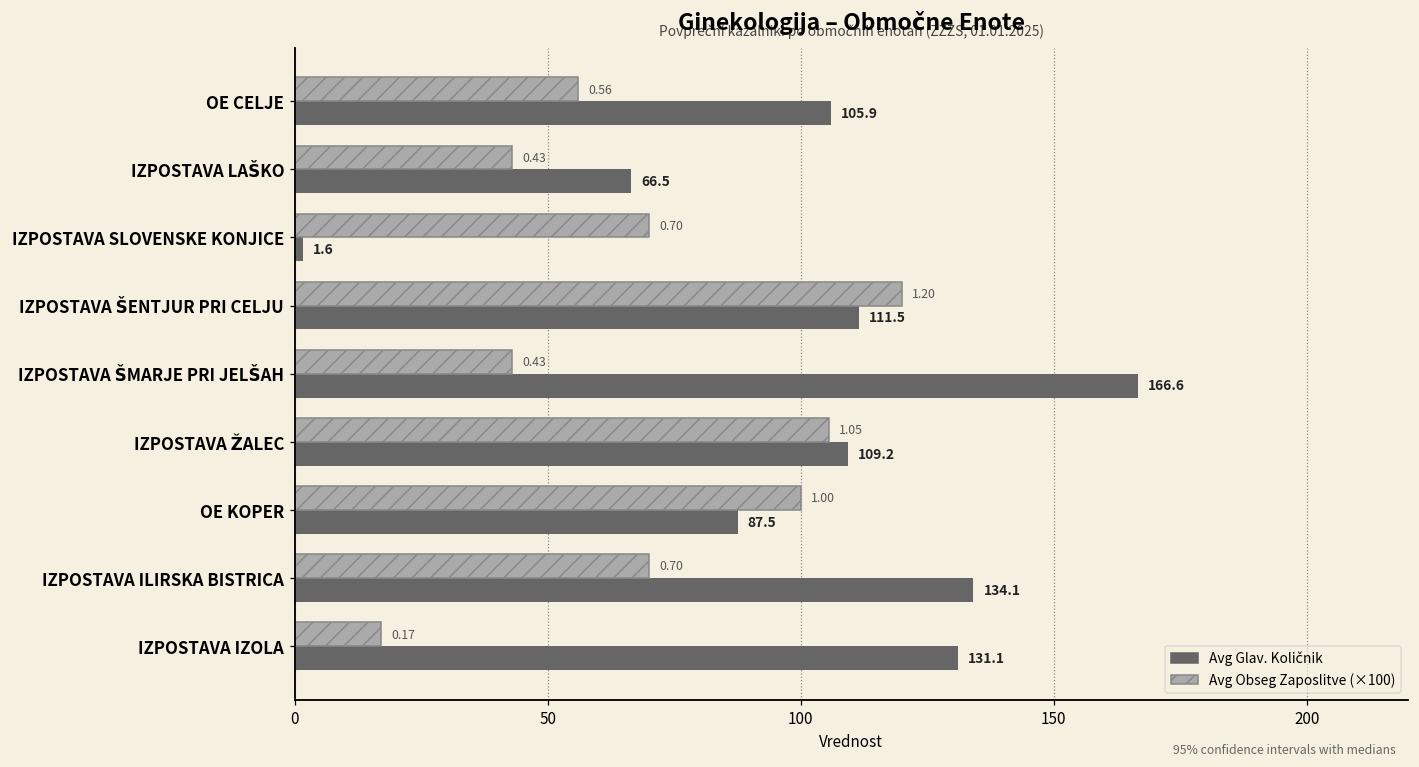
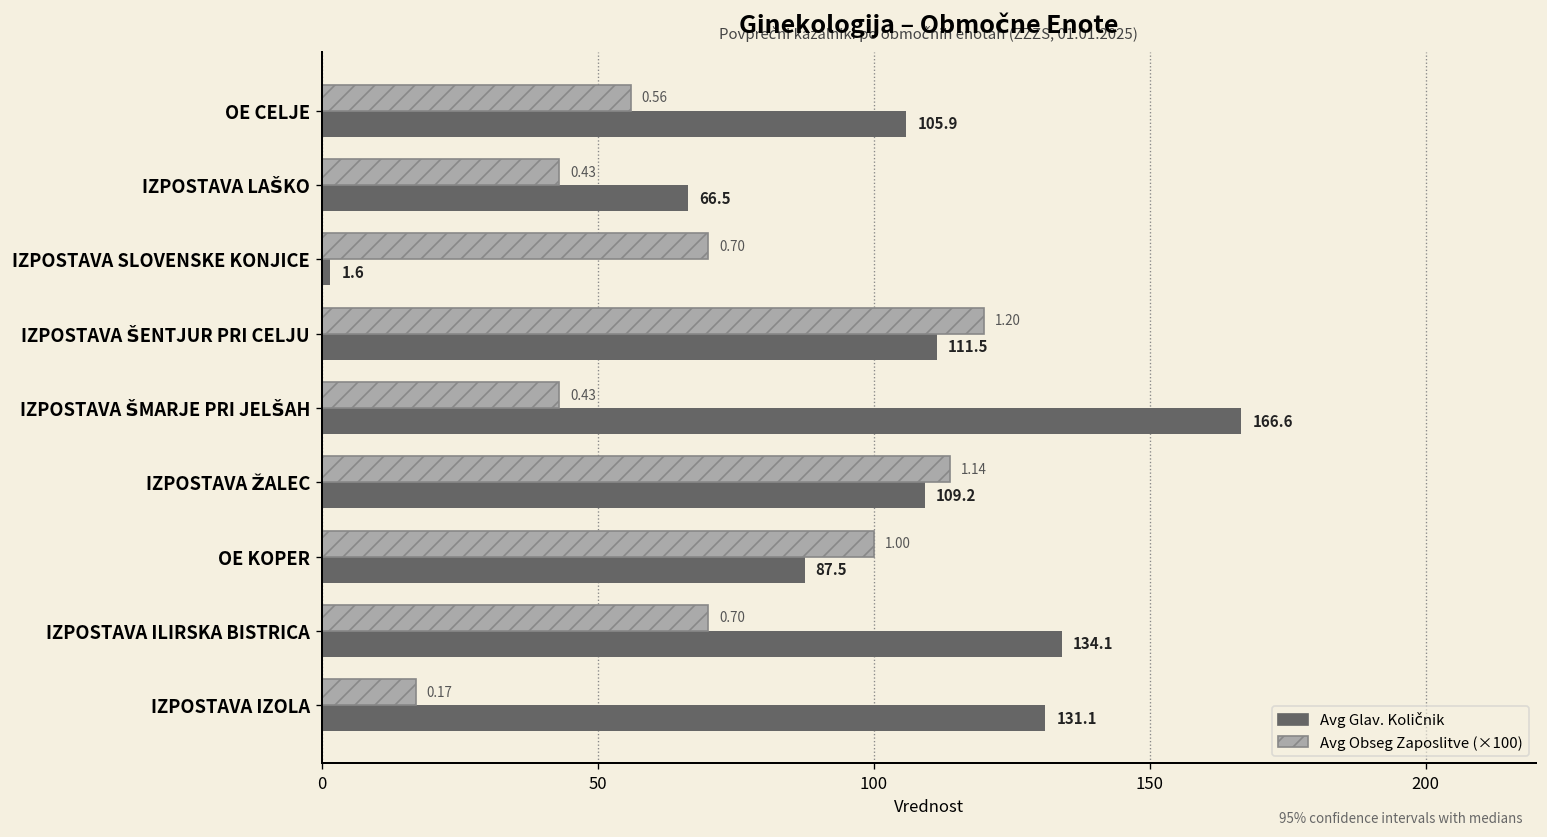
  {
    "Avg Glav. Količnik": {
      "OE CELJE": 105.9,
      "IZPOSTAVA LAŠKO": 66.5,
      "IZPOSTAVA SLOVENSKE KONJICE": 1.6,
      "IZPOSTAVA ŠENTJUR PRI CELJU": 111.5,
      "IZPOSTAVA ŠMARJE PRI JELŠAH": 166.6,
      "IZPOSTAVA ŽALEC": 109.2,
      "OE KOPER": 87.5,
      "IZPOSTAVA ILIRSKA BISTRICA": 134.1,
      "IZPOSTAVA IZOLA": 131.1
    },
    "Avg Obseg Zaposlitve (×100)": {
-     "IZPOSTAVA ŽALEC": 1.05
+     "IZPOSTAVA ŽALEC": 1.14
    }
  }
